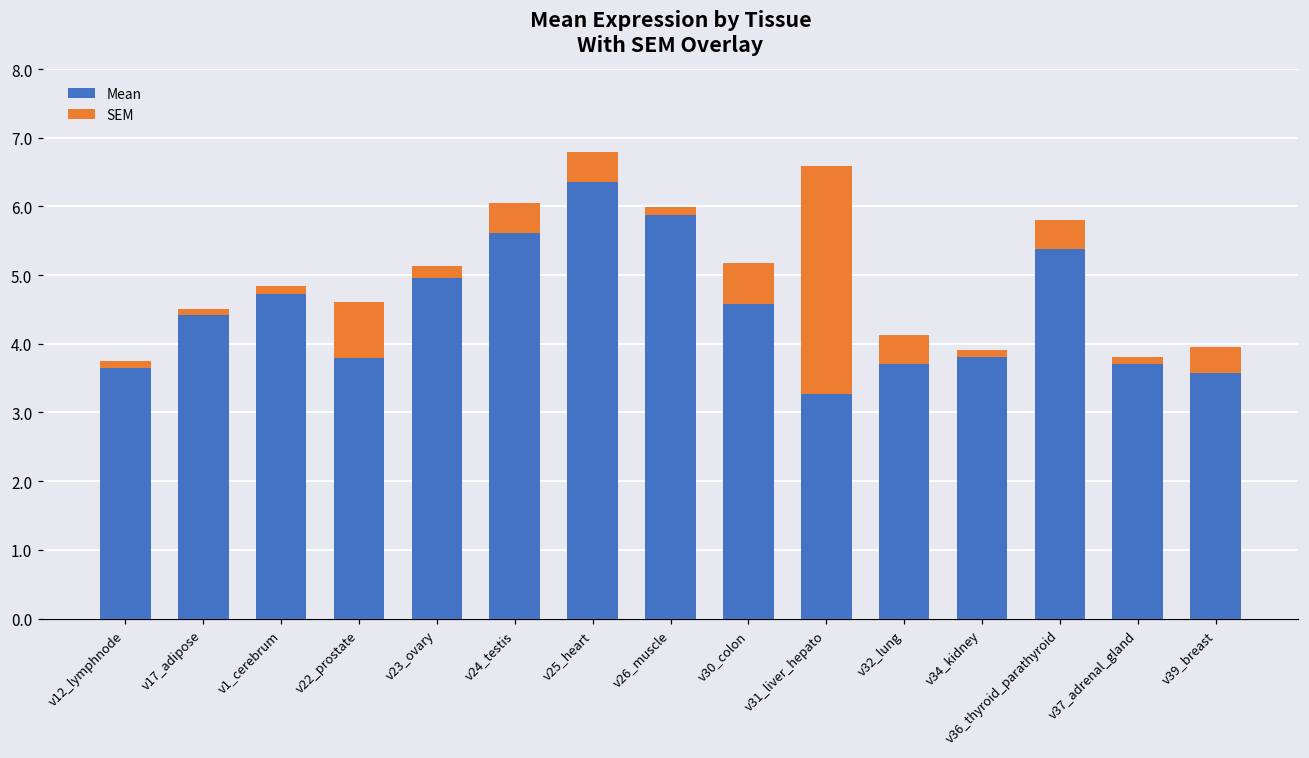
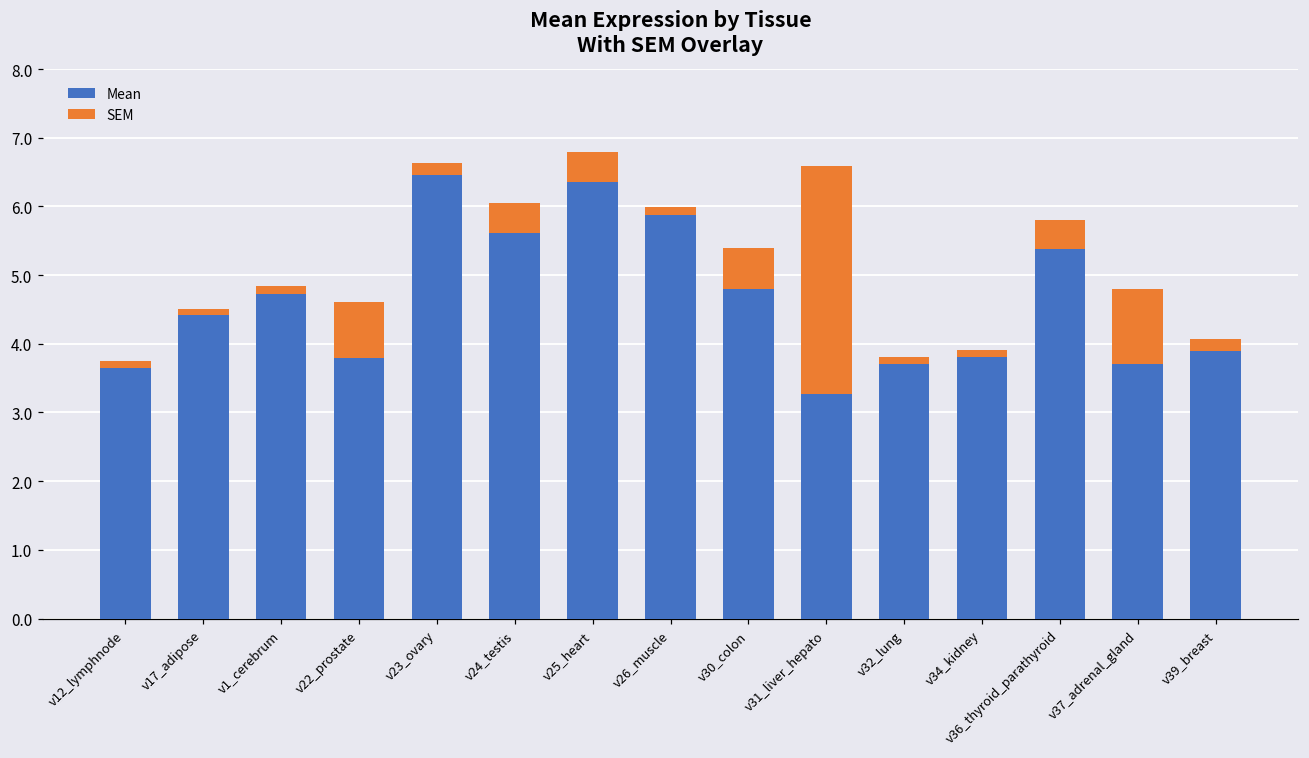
  {
    "Mean": {
      "v12_lymphnode": 3.7,
      "v17_adipose": 4.4,
      "v1_cerebrum": 4.7,
      "v22_prostate": 3.8,
-     "v23_ovary": 5.0,
+     "v23_ovary": 6.5,
      "v24_testis": 5.6,
      "v25_heart": 6.4,
      "v26_muscle": 5.9,
-     "v30_colon": 4.6,
+     "v30_colon": 4.8,
      "v31_liver_hepato": 3.3,
      "v32_lung": 3.7,
      "v34_kidney": 3.8,
      "v36_thyroid_parathyroid": 5.4,
      "v37_adrenal_gland": 3.7,
-     "v39_breast": 3.6
+     "v39_breast": 3.9
    },
    "SEM": {
      "v12_lymphnode": 0.1,
      "v17_adipose": 0.1,
      "v1_cerebrum": 0.1,
      "v22_prostate": 0.8,
      "v23_ovary": 0.2,
      "v24_testis": 0.4,
      "v25_heart": 0.4,
      "v26_muscle": 0.1,
      "v30_colon": 0.6,
      "v31_liver_hepato": 3.3,
-     "v32_lung": 0.4,
+     "v32_lung": 0.1,
      "v34_kidney": 0.1,
      "v36_thyroid_parathyroid": 0.4,
-     "v37_adrenal_gland": 0.1,
-     "v39_breast": 0.4
+     "v37_adrenal_gland": 1.1,
+     "v39_breast": 0.2
    }
  }
